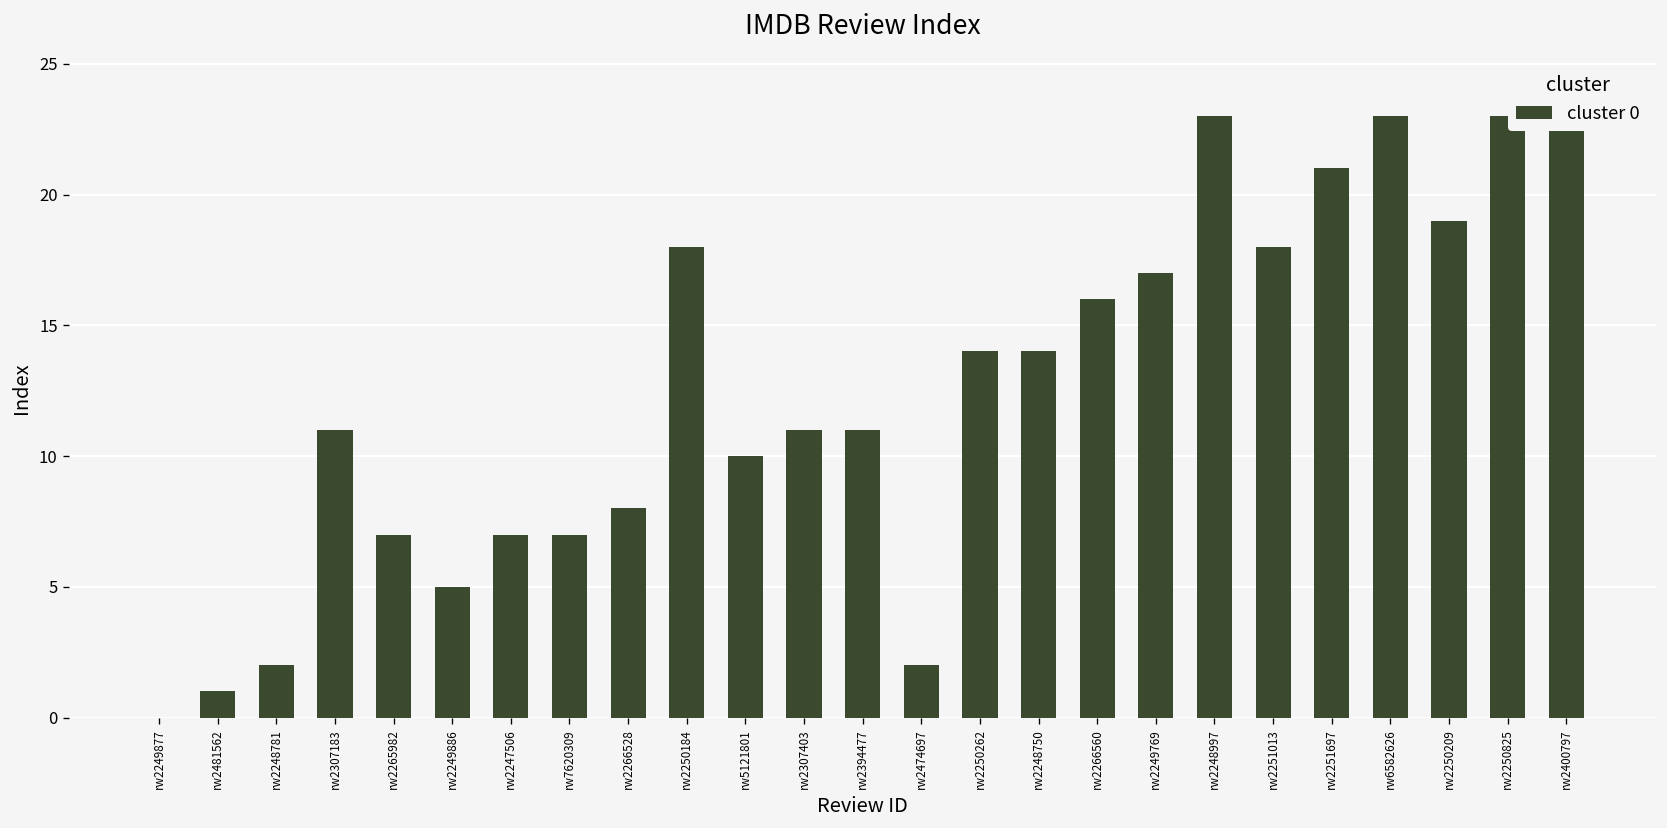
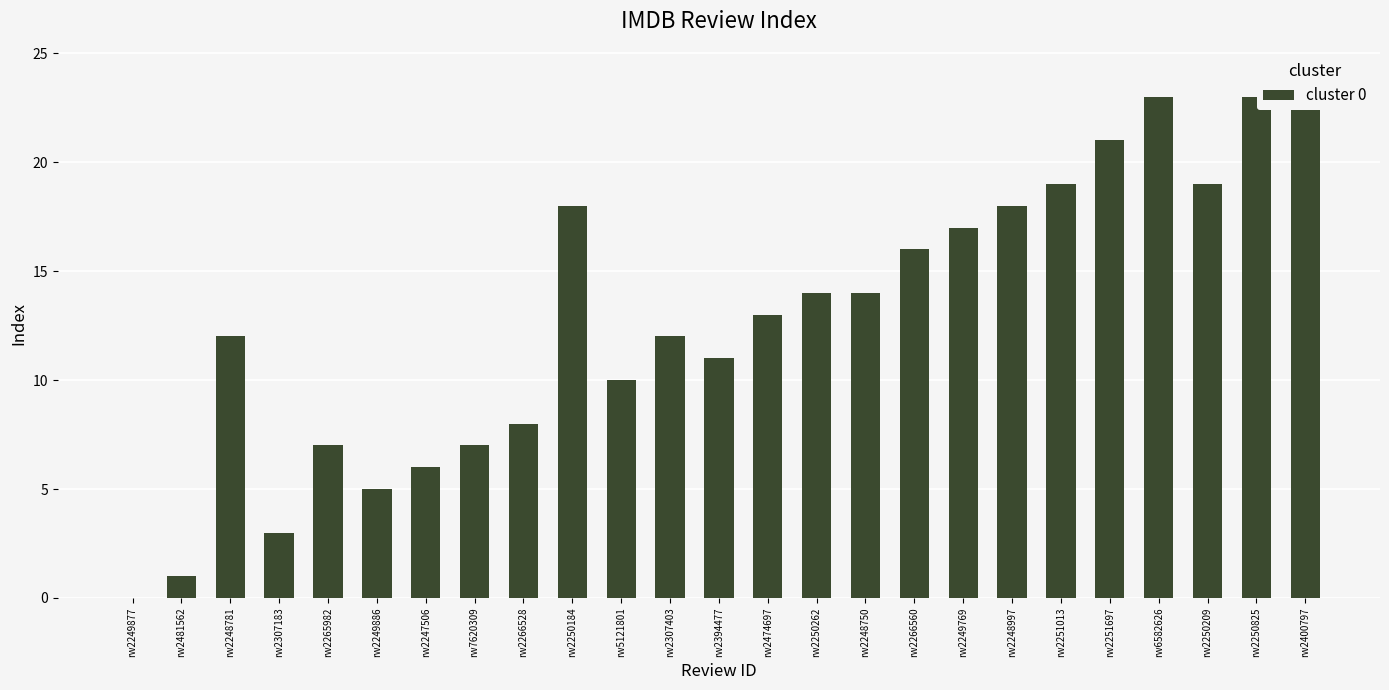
  {
    "rw2249877": 0,
    "rw2481562": 1,
-   "rw2248781": 2,
-   "rw2307183": 11,
+   "rw2248781": 12,
+   "rw2307183": 3,
    "rw2265982": 7,
    "rw2249886": 5,
-   "rw2247506": 7,
+   "rw2247506": 6,
    "rw7620309": 7,
    "rw2266528": 8,
    "rw2250184": 18,
    "rw5121801": 10,
-   "rw2307403": 11,
+   "rw2307403": 12,
    "rw2394477": 11,
-   "rw2474697": 2,
+   "rw2474697": 13,
    "rw2250262": 14,
    "rw2248750": 14,
    "rw2266560": 16,
    "rw2249769": 17,
-   "rw2248997": 23,
-   "rw2251013": 18,
+   "rw2248997": 18,
+   "rw2251013": 19,
    "rw2251697": 21,
    "rw6582626": 23,
    "rw2250209": 19,
    "rw2250825": 23
  }
